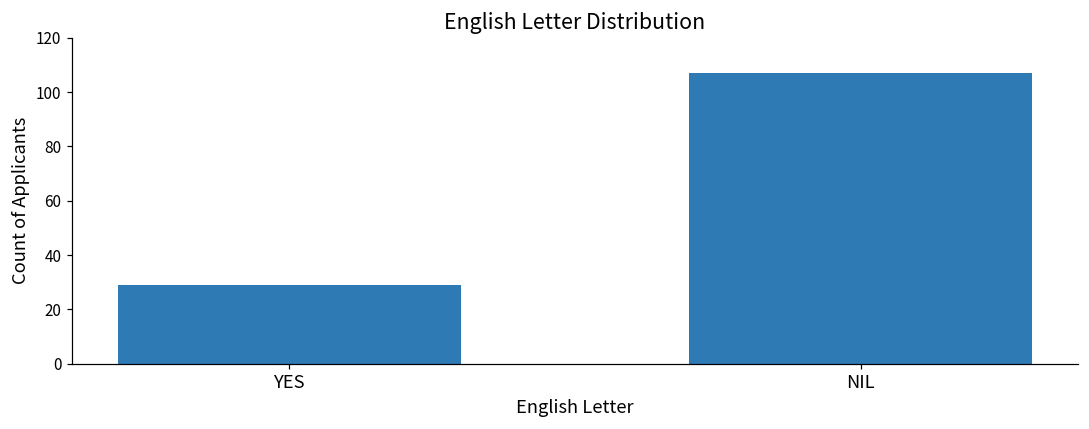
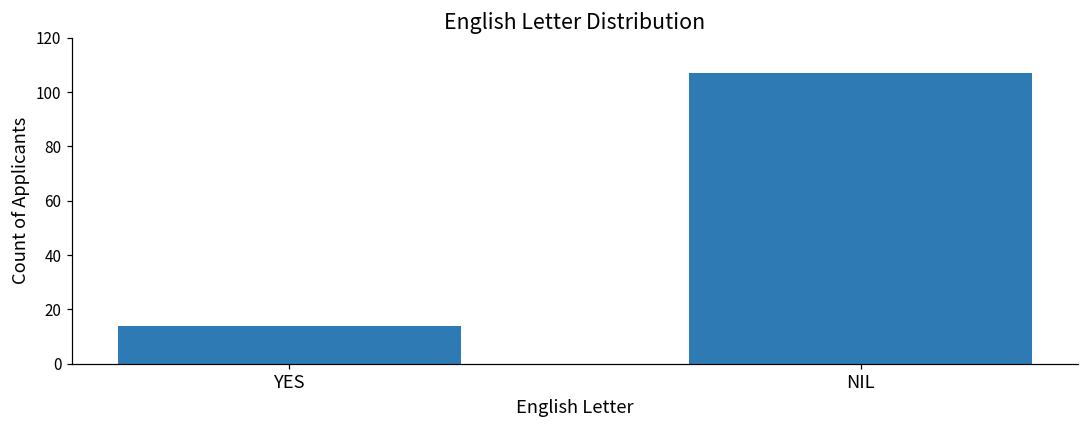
  {
-   "YES": 29,
+   "YES": 14,
    "NIL": 107
  }
